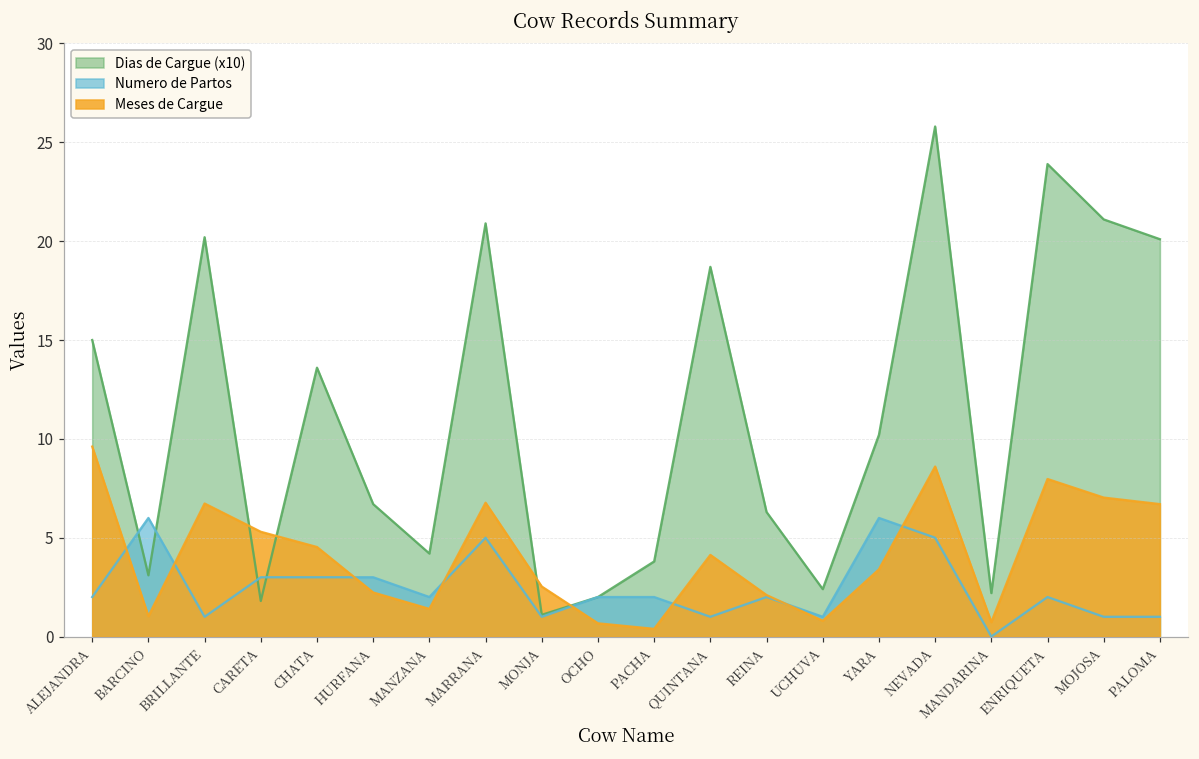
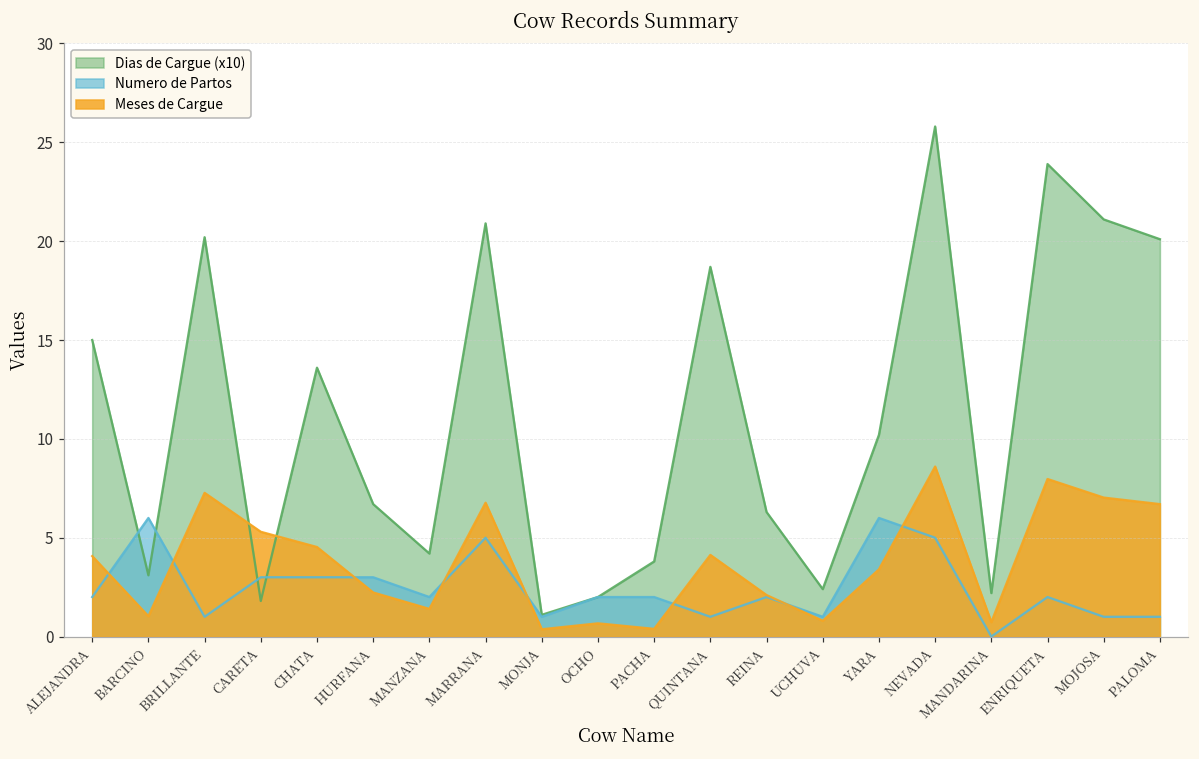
  {
    "Dias de Cargue (x10)": {
      "ALEJANDRA": 15.0,
      "BARCINO": 3.1,
      "BRILLANTE": 20.2,
      "CARETA": 1.8,
      "CHATA": 13.6,
      "HURFANA": 6.7,
      "MANZANA": 4.2,
      "MARRANA": 20.9,
      "PACHA": 3.8,
      "QUINTANA": 18.7,
      "REINA": 6.3,
      "UCHUVA": 2.4,
      "YARA": 10.2,
      "NEVADA": 25.8,
      "MANDARINA": 2.2,
      "ENRIQUETA": 23.9,
      "MOJOSA": 21.1,
      "PALOMA": 20.1
    },
    "Numero de Partos": {
      "ALEJANDRA": 2.0,
      "BARCINO": 6.0,
      "BRILLANTE": 1.0,
      "CARETA": 3.0,
      "CHATA": 3.0,
      "HURFANA": 3.0,
      "MANZANA": 2.0,
      "MARRANA": 5.0,
      "PACHA": 2.0,
      "QUINTANA": 1.0,
      "UCHUVA": 1.0,
      "YARA": 6.0,
      "NEVADA": 5.0,
      "MANDARINA": 0.0,
      "ENRIQUETA": 2.0,
      "MOJOSA": 1.0,
      "PALOMA": 1.0
    },
    "Meses de Cargue": {
-     "ALEJANDRA": 9.6,
+     "ALEJANDRA": 4.1,
      "BARCINO": 1.0,
-     "BRILLANTE": 6.7,
+     "BRILLANTE": 7.3,
      "CARETA": 5.3,
      "CHATA": 4.5,
      "HURFANA": 2.2,
      "MANZANA": 1.4,
      "MARRANA": 6.8,
-     "MONJA": 2.5,
+     "MONJA": 0.4,
      "OCHO": 0.7,
      "PACHA": 0.4,
      "QUINTANA": 4.1,
      "UCHUVA": 0.8,
      "YARA": 3.4,
      "NEVADA": 8.6,
      "MANDARINA": 0.7,
      "ENRIQUETA": 8.0,
      "MOJOSA": 7.0,
      "PALOMA": 6.7
    }
  }
